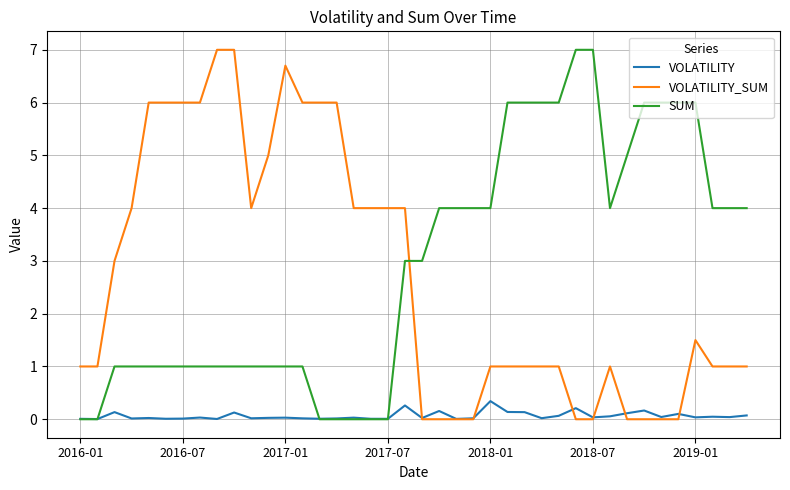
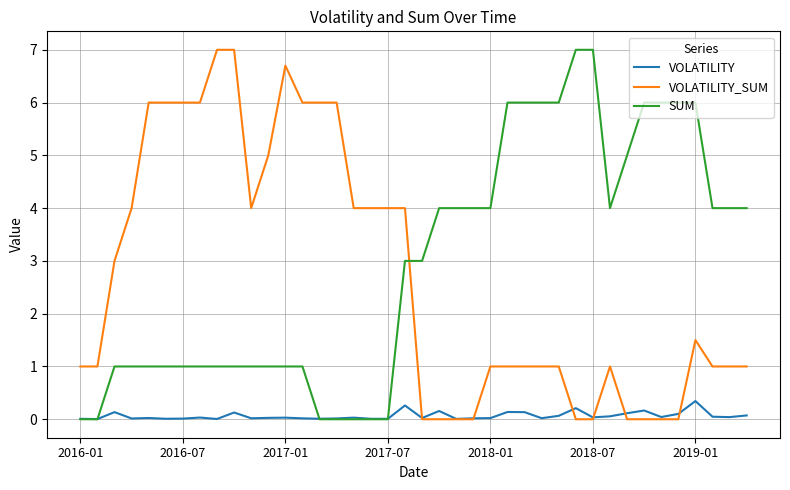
  {
    "VOLATILITY": {
      "2016-07": 0.0,
      "2017-01": 0.0,
-     "2018-01": 0.3,
-     "2019-01": 0.0
+     "2018-01": 0.0,
+     "2019-01": 0.3
    },
    "VOLATILITY_SUM": {
      "2016-01": 1.0,
      "2016-07": 6.0,
      "2017-01": 6.7,
      "2017-07": 4.0,
      "2018-01": 1.0,
      "2019-01": 1.5
    },
    "SUM": {
      "2016-07": 1.0,
      "2017-01": 1.0,
      "2018-01": 4.0,
      "2018-07": 7.0
    }
  }
